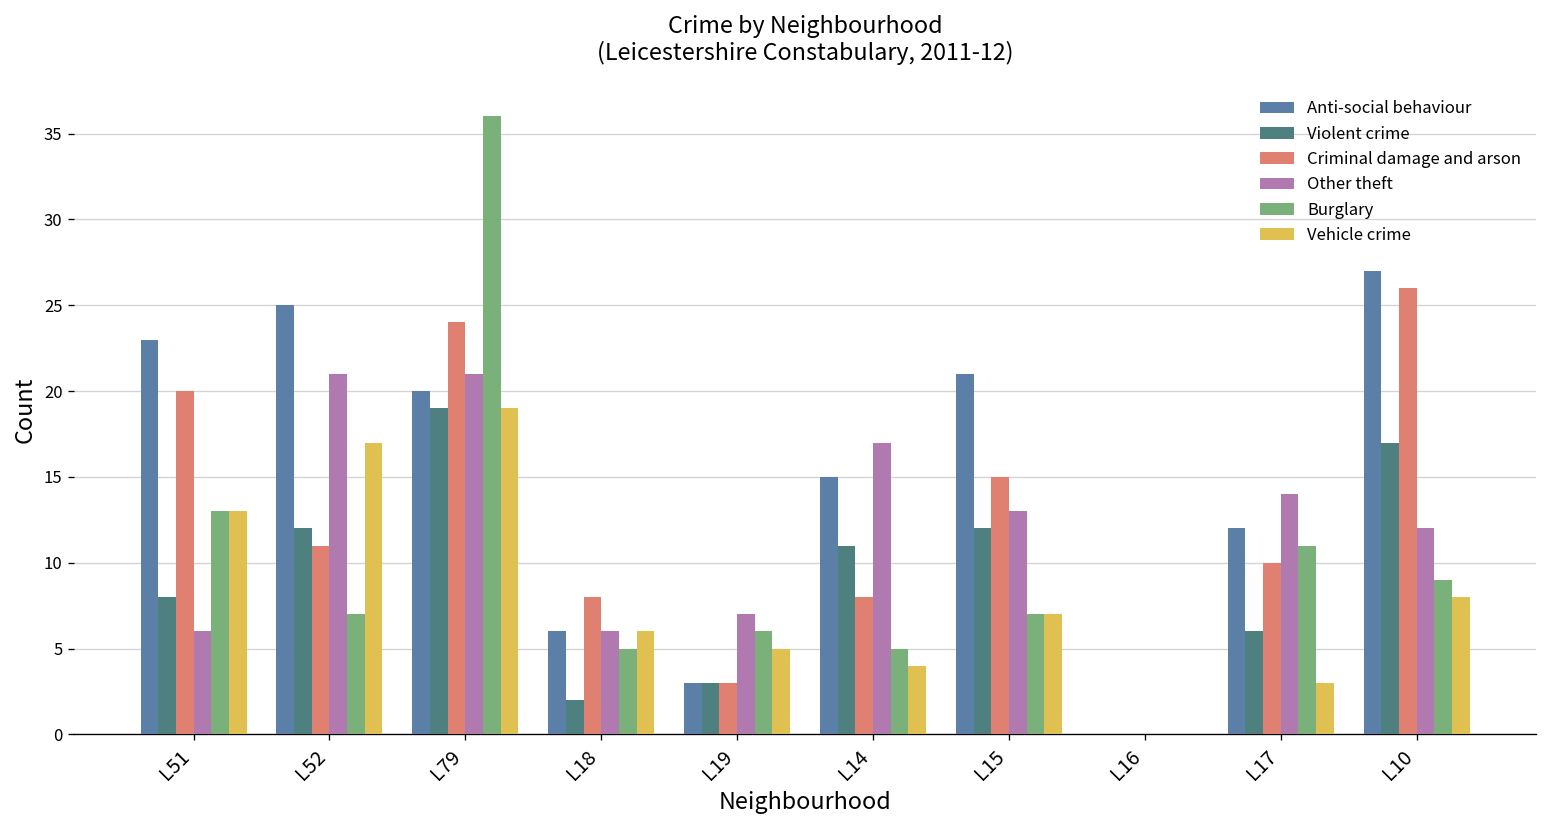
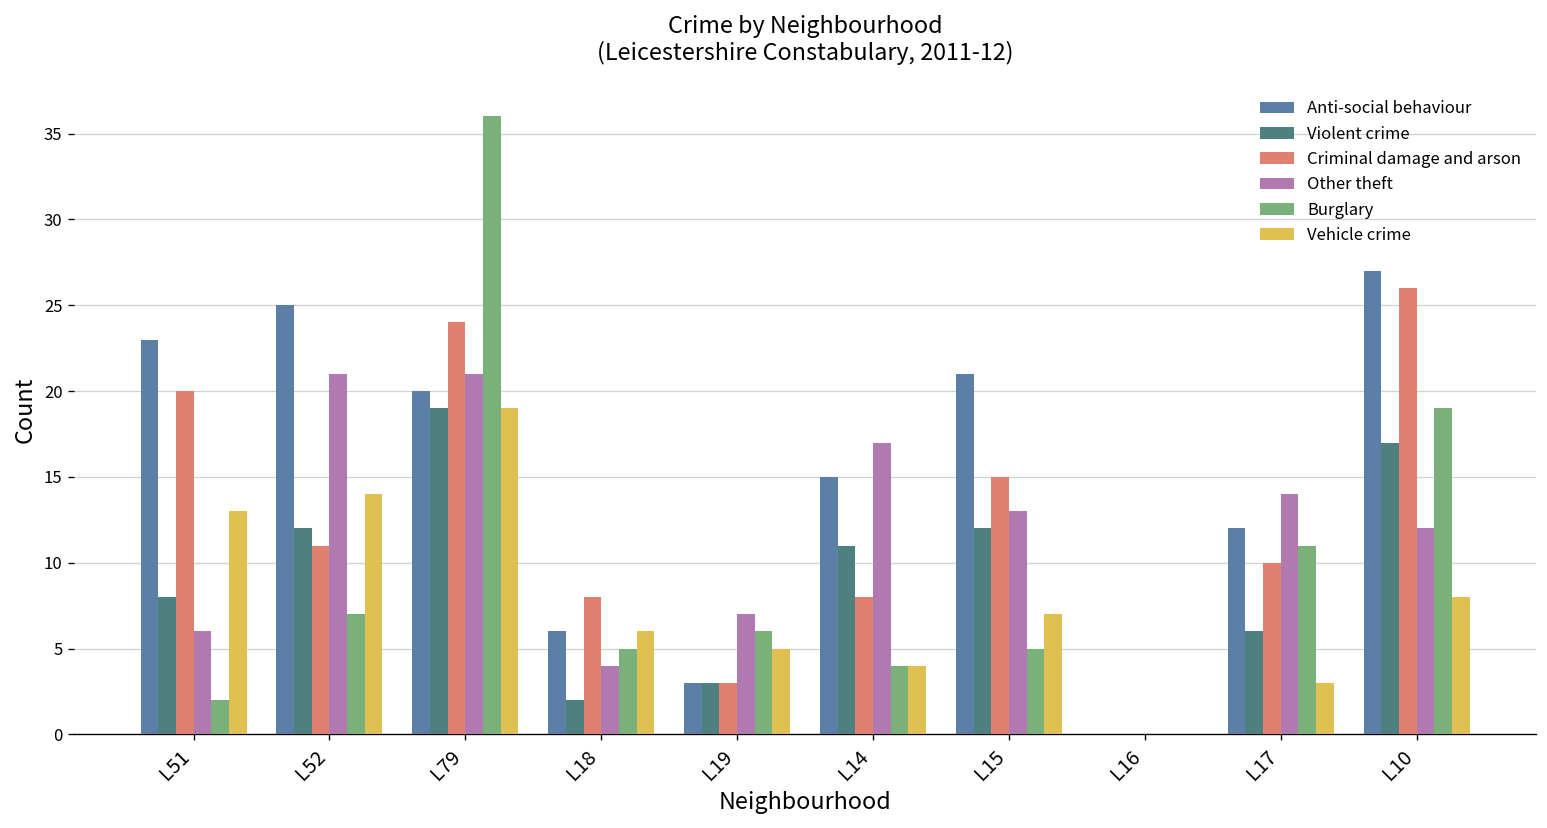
  {
    "Criminal damage and arson": {
      "L51": 20,
      "L52": 11,
      "L79": 24,
      "L18": 8,
      "L19": 3,
      "L14": 8,
      "L15": 15,
      "L16": 0,
      "L17": 10,
      "L10": 26
    },
    "Other theft": {
      "L51": 6,
      "L52": 21,
      "L79": 21,
-     "L18": 6,
+     "L18": 4,
      "L19": 7,
      "L14": 17,
      "L15": 13,
      "L16": 0,
      "L17": 14,
      "L10": 12
    },
    "Burglary": {
-     "L51": 13,
+     "L51": 2,
      "L52": 7,
      "L79": 36,
      "L18": 5,
      "L19": 6,
-     "L14": 5,
-     "L15": 7,
+     "L14": 4,
+     "L15": 5,
      "L16": 0,
      "L17": 11,
-     "L10": 9
+     "L10": 19
    },
    "Vehicle crime": {
      "L51": 13,
-     "L52": 17,
+     "L52": 14,
      "L79": 19,
      "L18": 6,
      "L19": 5,
      "L14": 4,
      "L15": 7,
      "L16": 0,
      "L17": 3,
      "L10": 8
    }
  }
